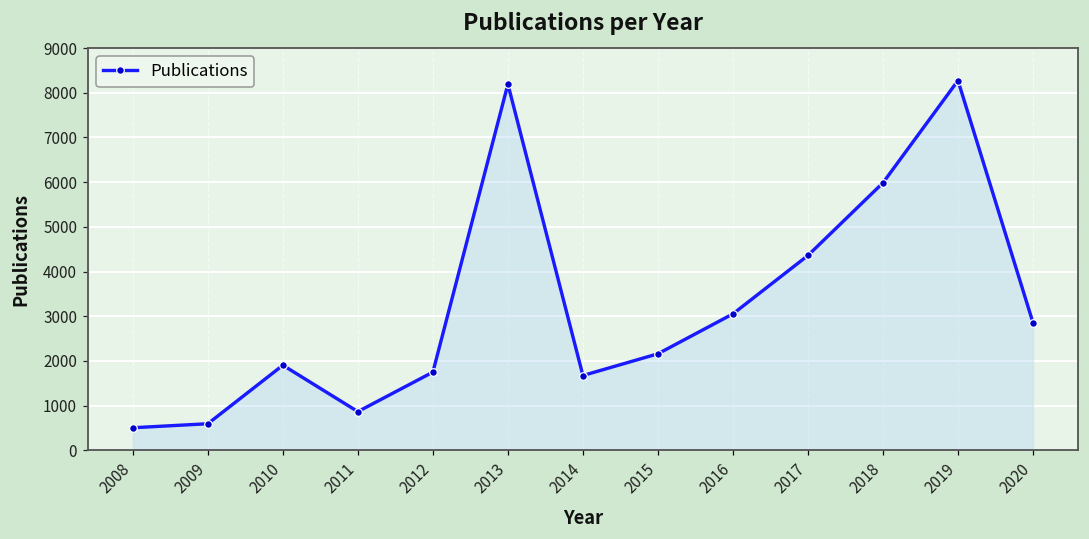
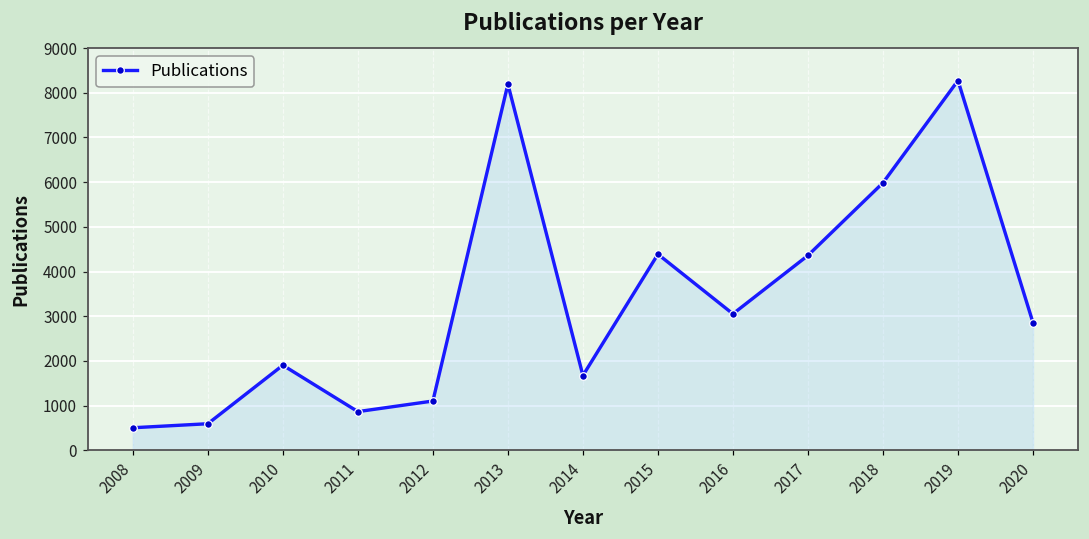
  {
    "2008": 500,
    "2009": 600,
    "2010": 1900,
    "2011": 900,
-   "2012": 1700,
+   "2012": 1100,
    "2013": 8200,
    "2014": 1700,
-   "2015": 2200,
+   "2015": 4400,
    "2016": 3100,
    "2017": 4400,
    "2018": 6000,
    "2019": 8300,
    "2020": 2900
  }
